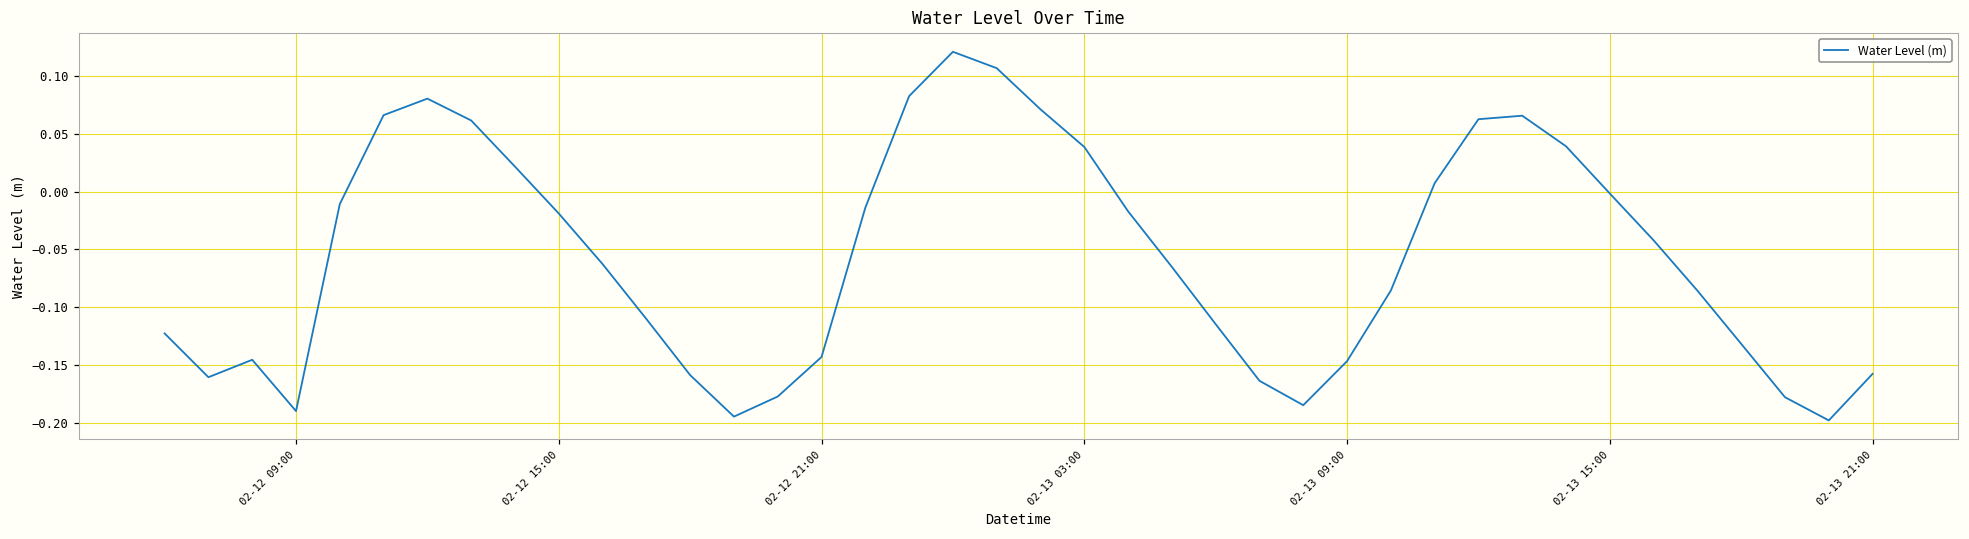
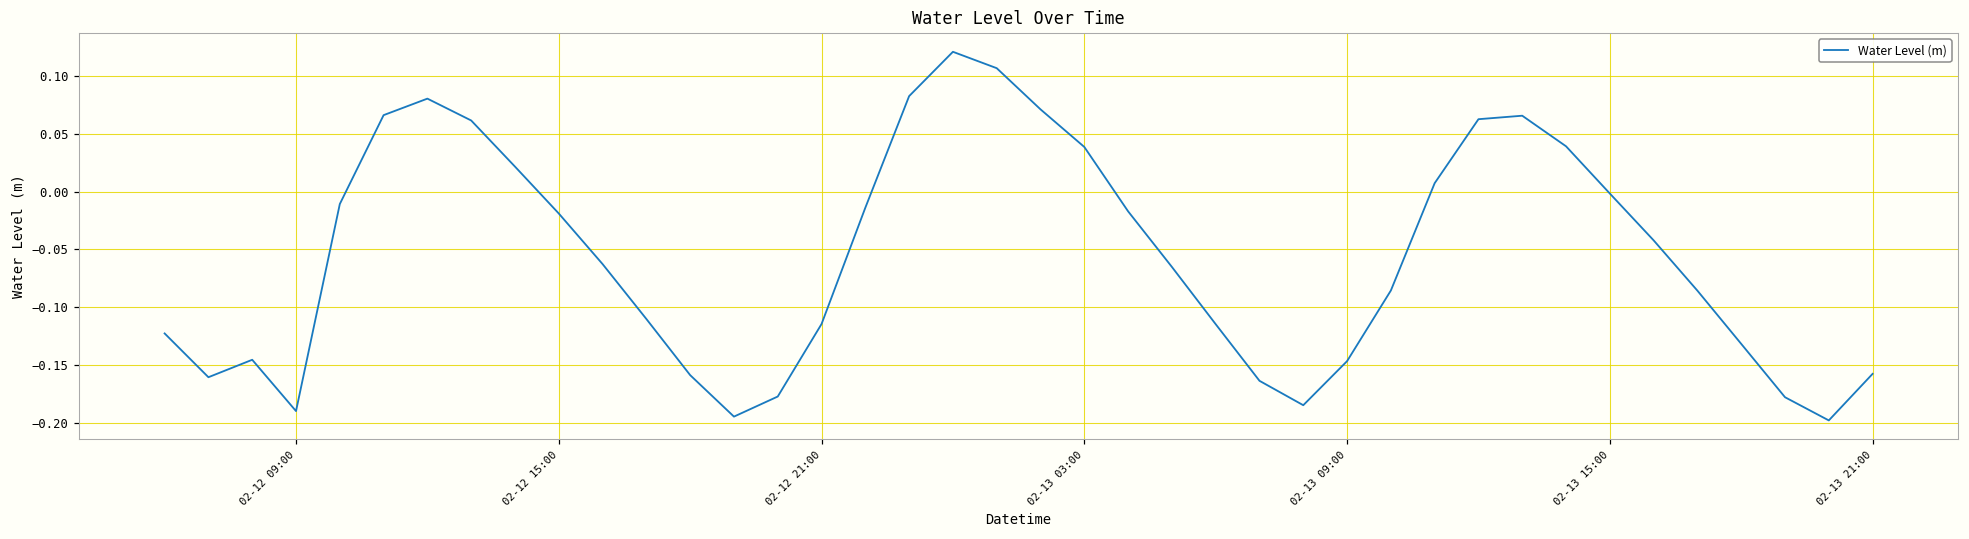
  {
    "02-12 09:00": -0.190,
    "02-12 15:00": -0.019,
-   "02-12 21:00": -0.143,
+   "02-12 21:00": -0.115,
    "02-13 03:00": 0.039,
    "02-13 09:00": -0.147,
    "02-13 15:00": -0.002,
    "02-13 21:00": -0.158
  }
